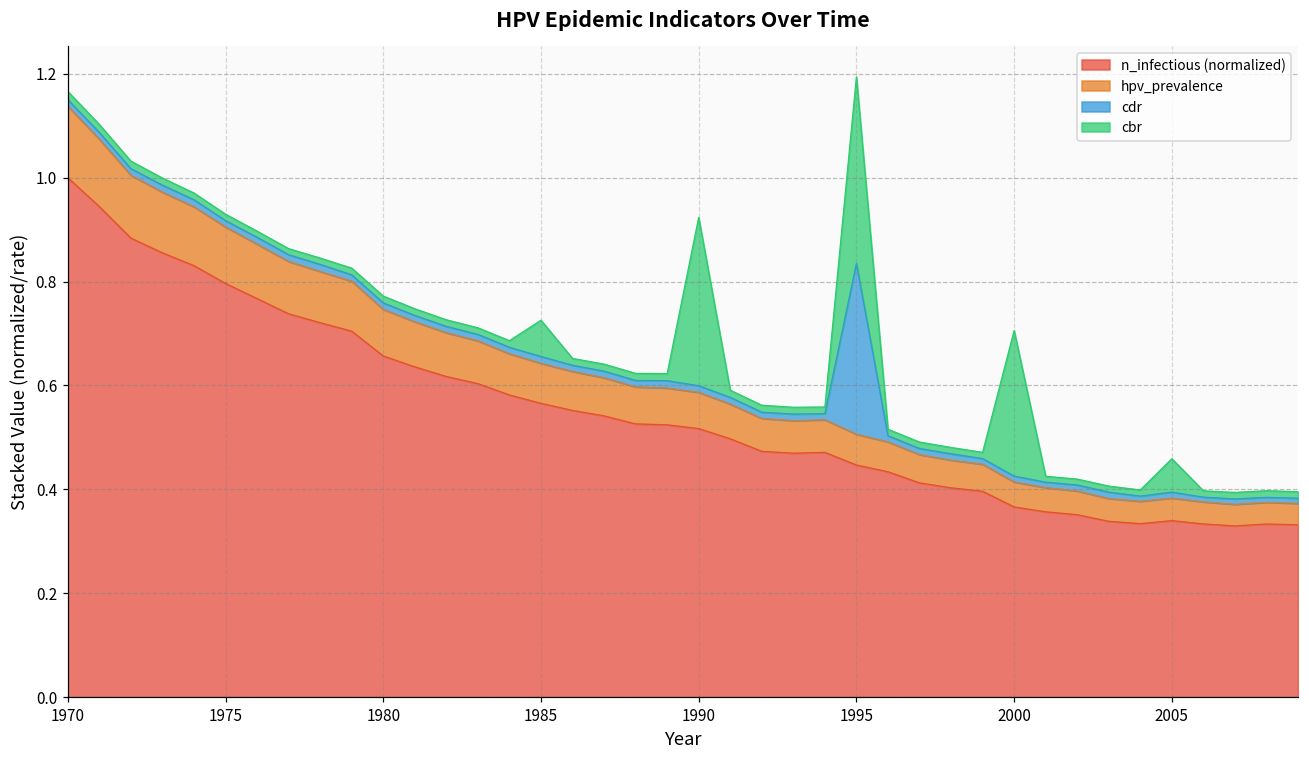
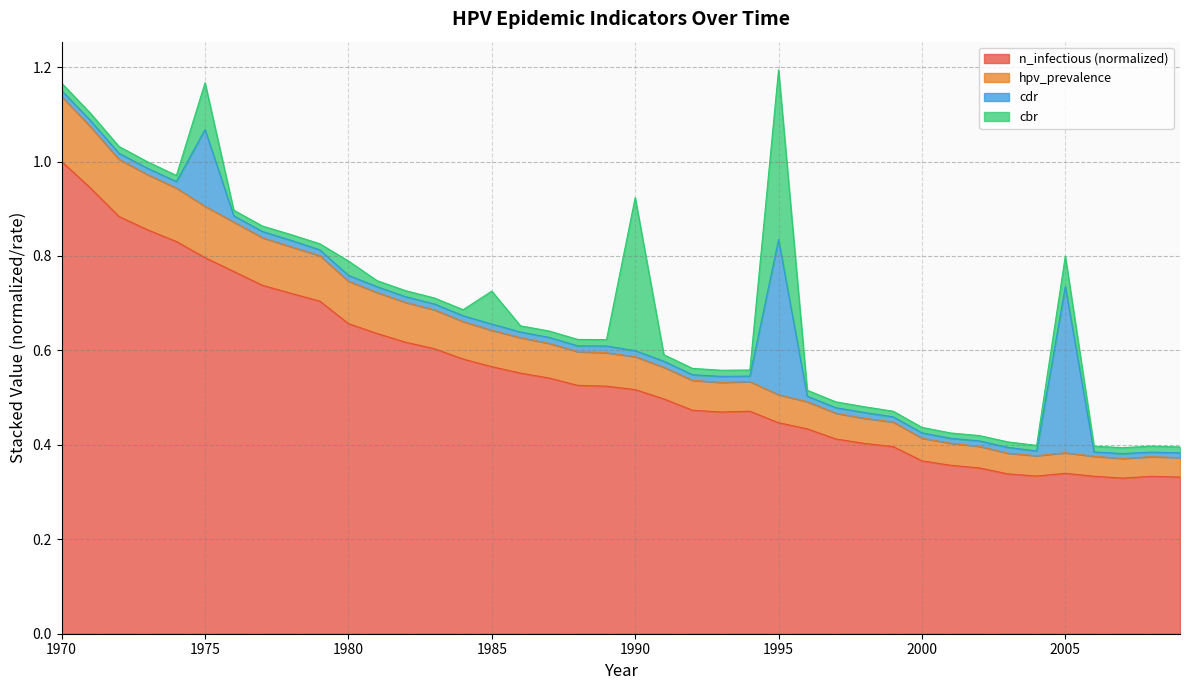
  {
    "cdr": {
      "1970": 0.01,
-     "1975": 0.01,
+     "1975": 0.16,
      "1980": 0.01,
      "1985": 0.01,
      "1990": 0.01,
      "1995": 0.33,
      "2000": 0.01,
-     "2005": 0.01
+     "2005": 0.35
    },
    "cbr": {
      "1970": 0.02,
-     "1975": 0.01,
-     "1980": 0.01,
+     "1975": 0.10,
+     "1980": 0.03,
      "1985": 0.07,
      "1990": 0.32,
      "1995": 0.36,
-     "2000": 0.28,
+     "2000": 0.01,
      "2005": 0.06
    }
  }
